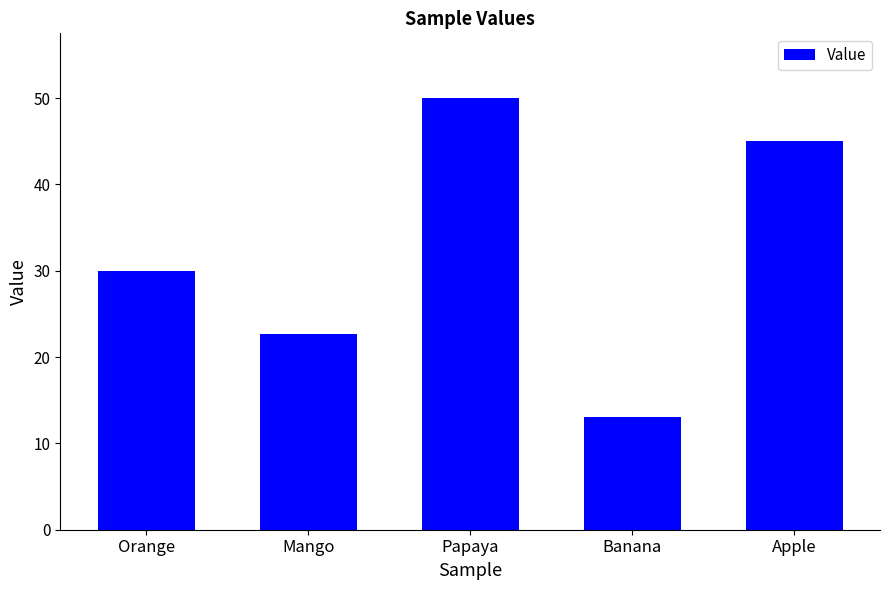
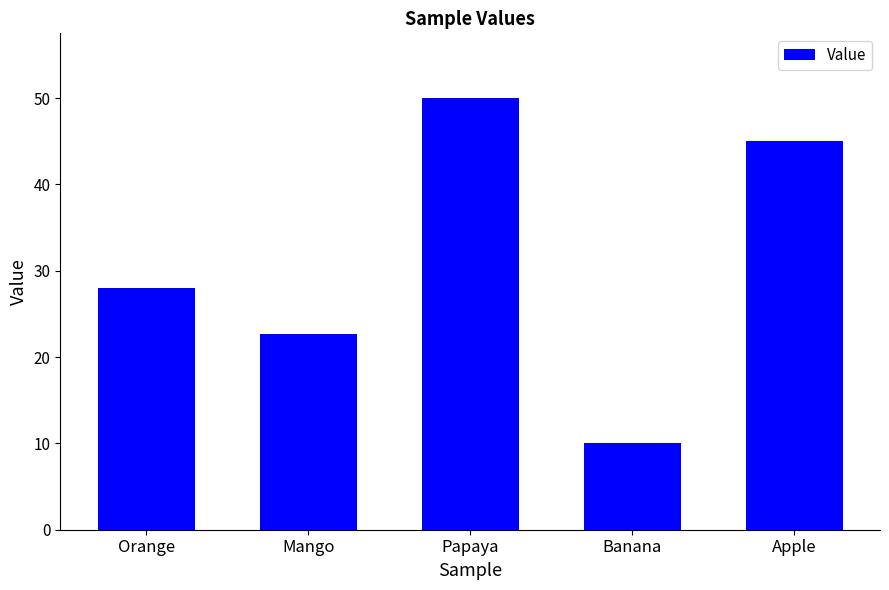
  {
-   "Orange": 30,
+   "Orange": 28,
    "Mango": 23,
    "Papaya": 50,
-   "Banana": 13,
+   "Banana": 10,
    "Apple": 45
  }
